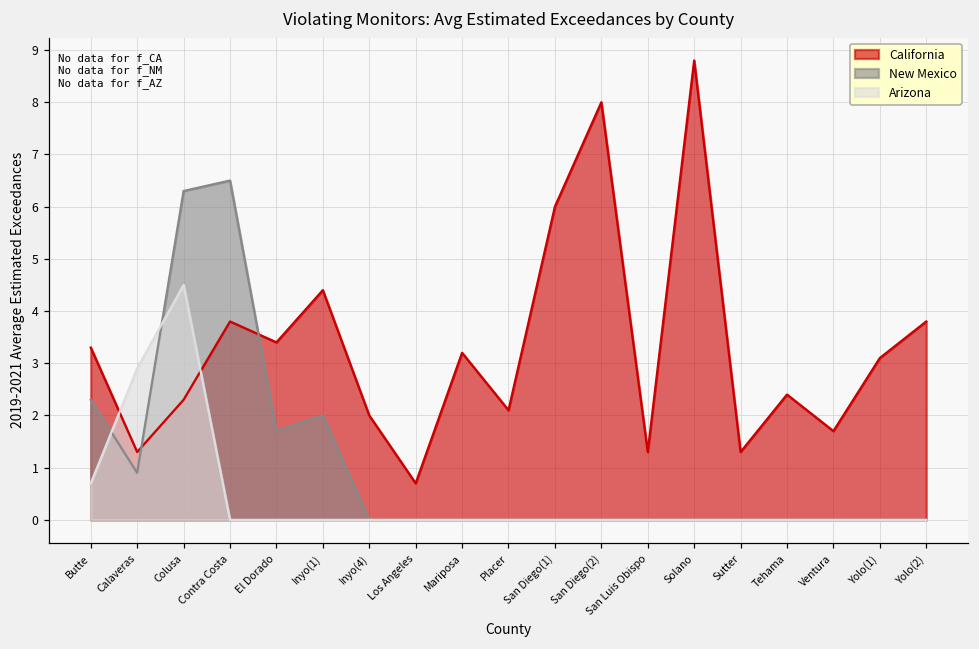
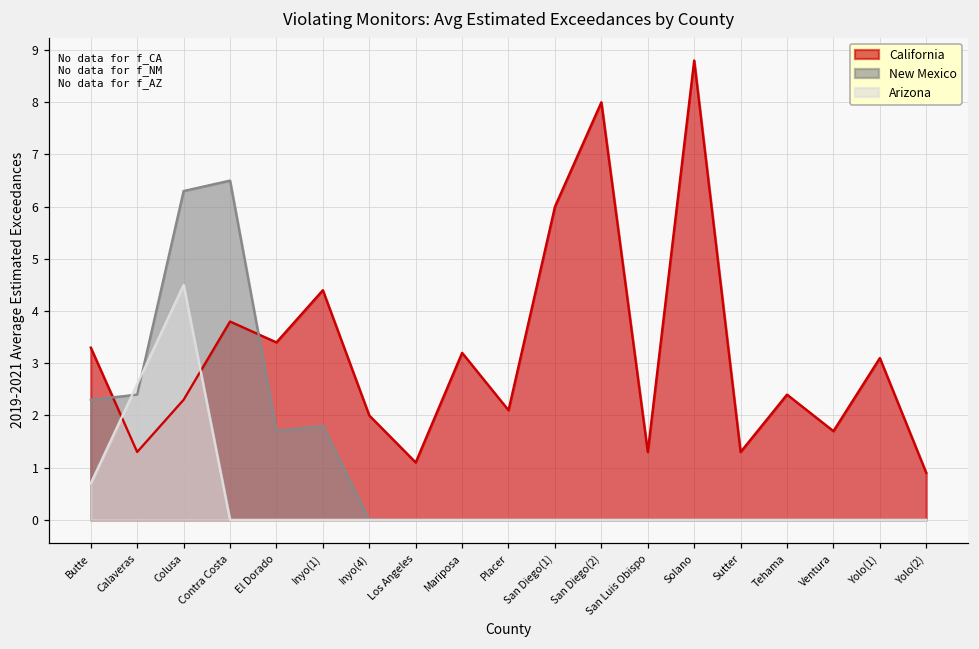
  {
    "California": {
      "Butte": 3.3,
      "Calaveras": 1.3,
      "Colusa": 2.3,
      "Contra Costa": 3.8,
      "El Dorado": 3.4,
      "Inyo(1)": 4.4,
      "Inyo(4)": 2.0,
-     "Los Angeles": 0.7,
+     "Los Angeles": 1.1,
      "Mariposa": 3.2,
      "Placer": 2.1,
      "San Diego(1)": 6.0,
      "San Diego(2)": 8.0,
      "San Luis Obispo": 1.3,
      "Solano": 8.8,
      "Sutter": 1.3,
      "Tehama": 2.4,
      "Ventura": 1.7,
      "Yolo(1)": 3.1,
-     "Yolo(2)": 3.8
+     "Yolo(2)": 0.9
    },
    "New Mexico": {
      "Butte": 2.3,
-     "Calaveras": 0.9,
+     "Calaveras": 2.4,
      "Colusa": 6.3,
      "Contra Costa": 6.5,
      "El Dorado": 1.7,
-     "Inyo(1)": 2.0
+     "Inyo(1)": 1.8
    },
    "Arizona": {
      "Butte": 0.7,
-     "Calaveras": 2.9,
+     "Calaveras": 2.6,
      "Colusa": 4.5,
      "Contra Costa": 0.0,
      "El Dorado": 0.0,
      "Inyo(1)": 0.0
    }
  }
